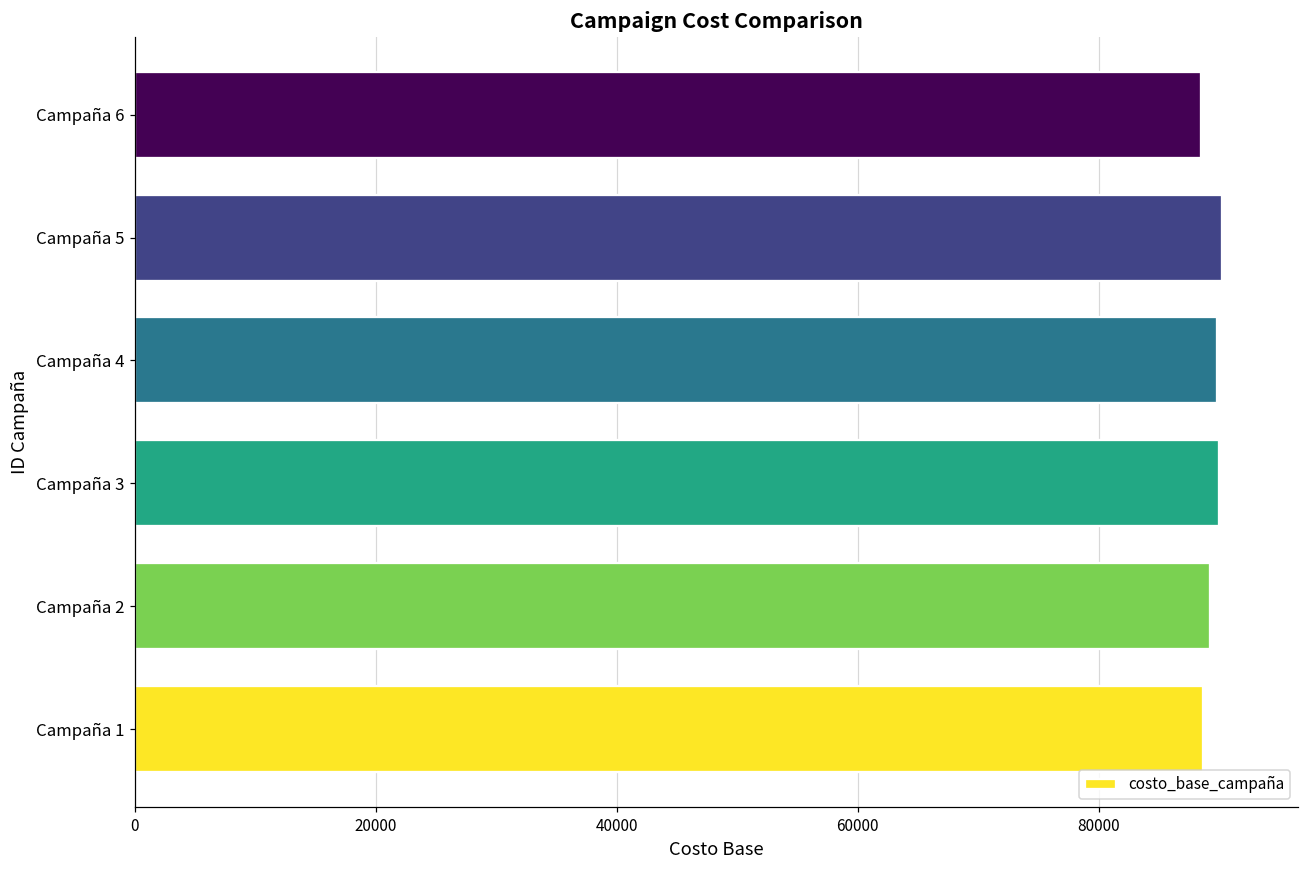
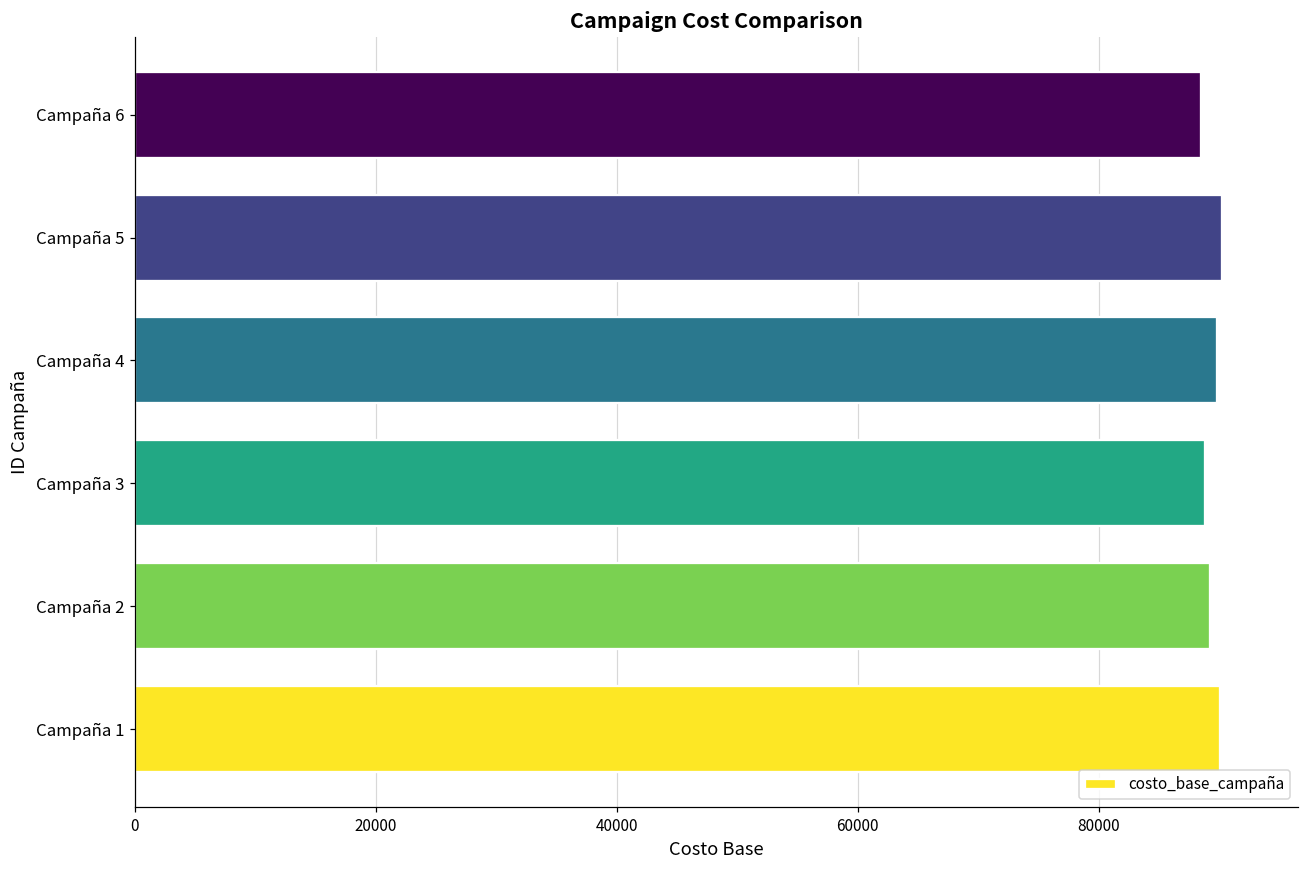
  {
    "Campaña 6": 88500,
    "Campaña 5": 90200,
    "Campaña 4": 89800,
-   "Campaña 3": 90000,
+   "Campaña 3": 88800,
    "Campaña 2": 89200,
-   "Campaña 1": 88600
+   "Campaña 1": 90000
  }
